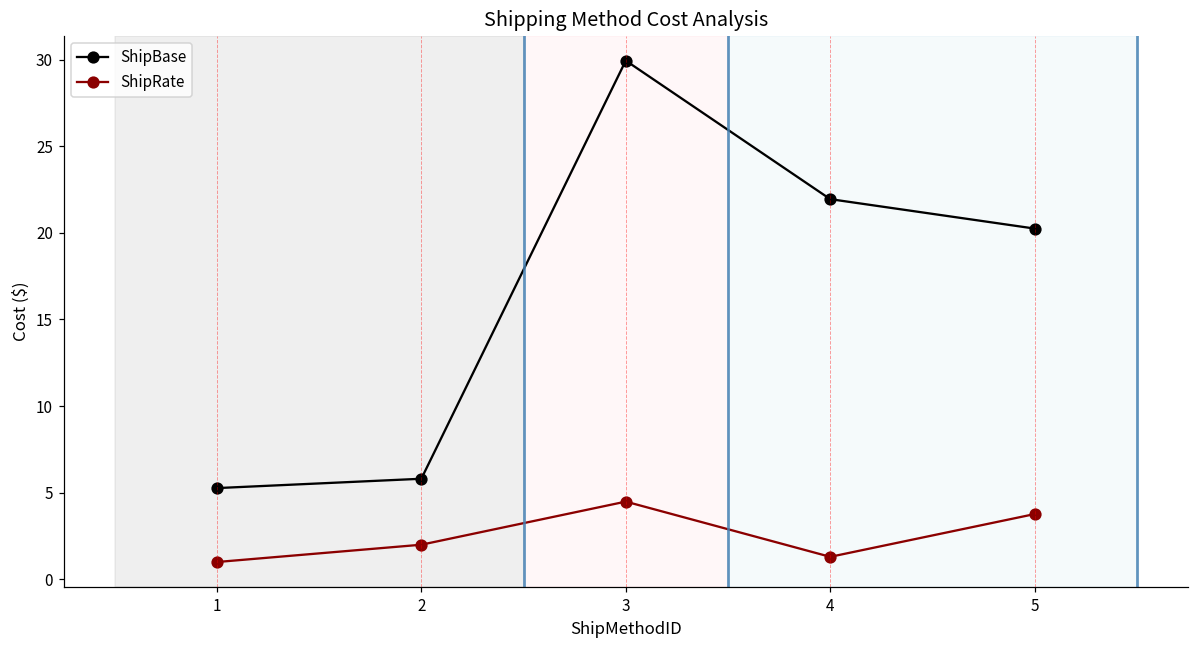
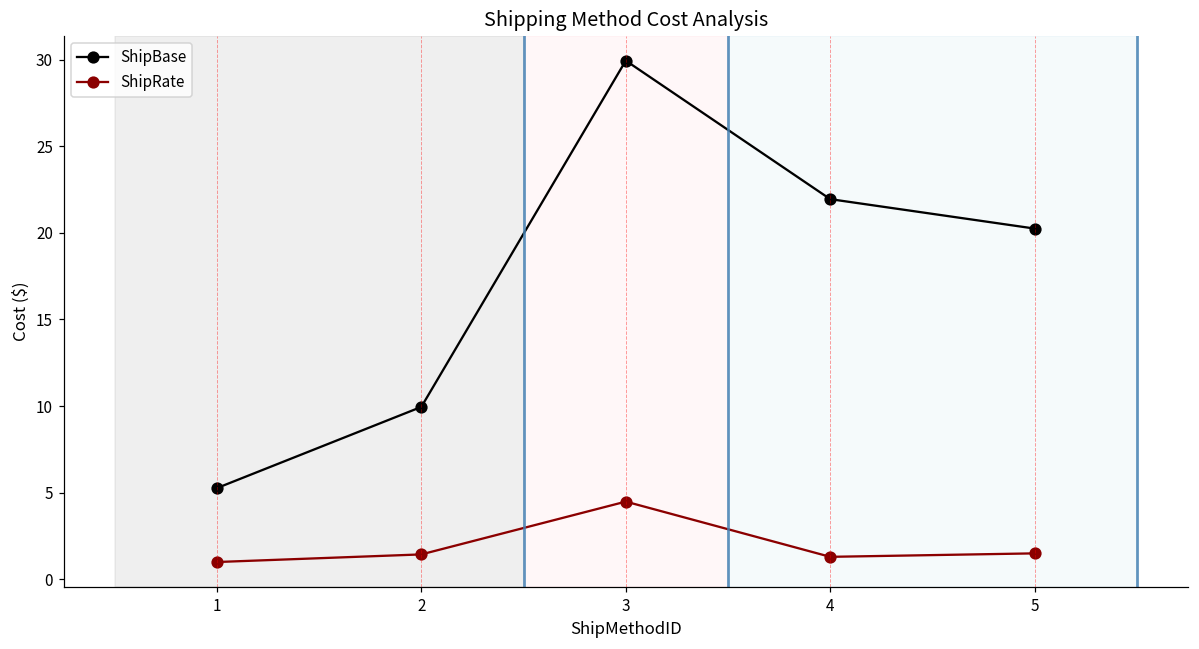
  {
    "ShipBase": {
      "1": 5.3,
-     "2": 5.8,
+     "2": 10.0,
      "3": 30.0,
      "4": 22.0,
      "5": 20.3
    },
    "ShipRate": {
      "1": 1.0,
-     "2": 2.0,
+     "2": 1.4,
      "3": 4.5,
      "4": 1.3,
-     "5": 3.8
+     "5": 1.5
    }
  }
